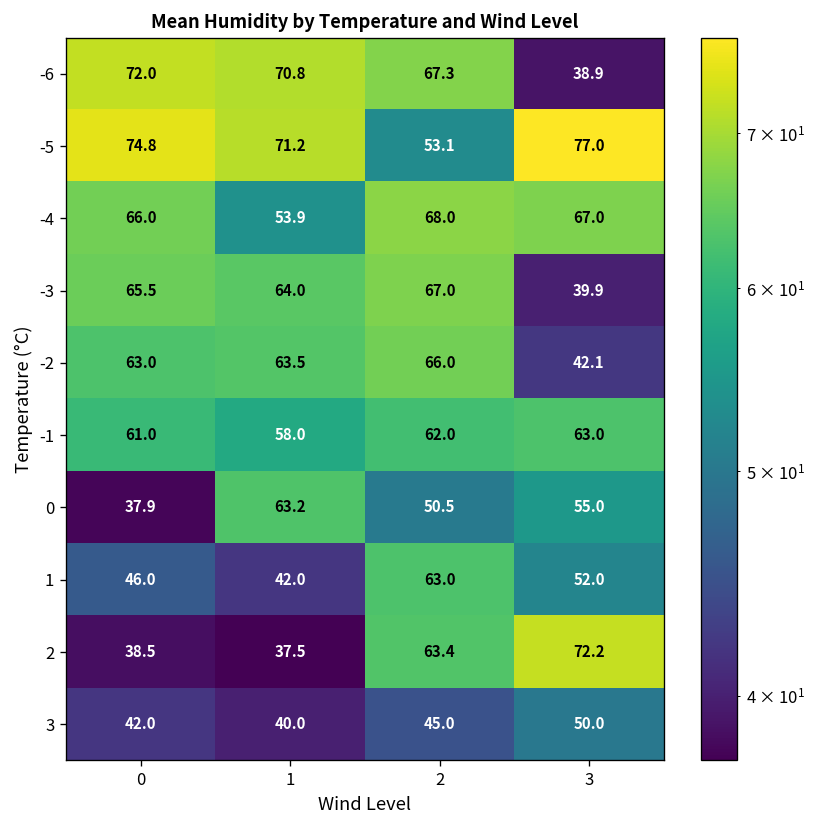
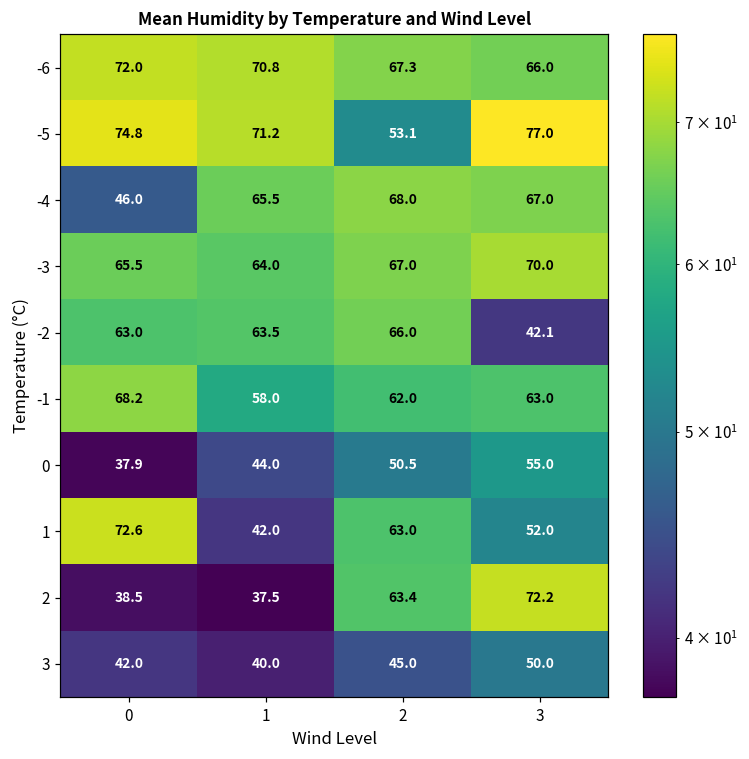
  {
    "-6": {
      "0": 72.0,
      "1": 70.8,
      "2": 67.3,
-     "3": 38.9
+     "3": 66.0
    },
    "-5": {
      "0": 74.8,
      "1": 71.2,
      "2": 53.1,
      "3": 77.0
    },
    "-4": {
-     "0": 66.0,
-     "1": 53.9,
+     "0": 46.0,
+     "1": 65.5,
      "2": 68.0,
      "3": 67.0
    },
    "-3": {
      "0": 65.5,
      "1": 64.0,
      "2": 67.0,
-     "3": 39.9
+     "3": 70.0
    },
    "-2": {
      "0": 63.0,
      "1": 63.5,
      "2": 66.0,
      "3": 42.1
    },
    "-1": {
-     "0": 61.0,
+     "0": 68.2,
      "1": 58.0,
      "2": 62.0,
      "3": 63.0
    },
    "0": {
      "0": 37.9,
-     "1": 63.2,
+     "1": 44.0,
      "2": 50.5,
      "3": 55.0
    },
    "1": {
-     "0": 46.0,
+     "0": 72.6,
      "1": 42.0,
      "2": 63.0,
      "3": 52.0
    },
    "2": {
      "0": 38.5,
      "1": 37.5,
      "2": 63.4,
      "3": 72.2
    },
    "3": {
      "0": 42.0,
      "1": 40.0,
      "2": 45.0,
      "3": 50.0
    }
  }
